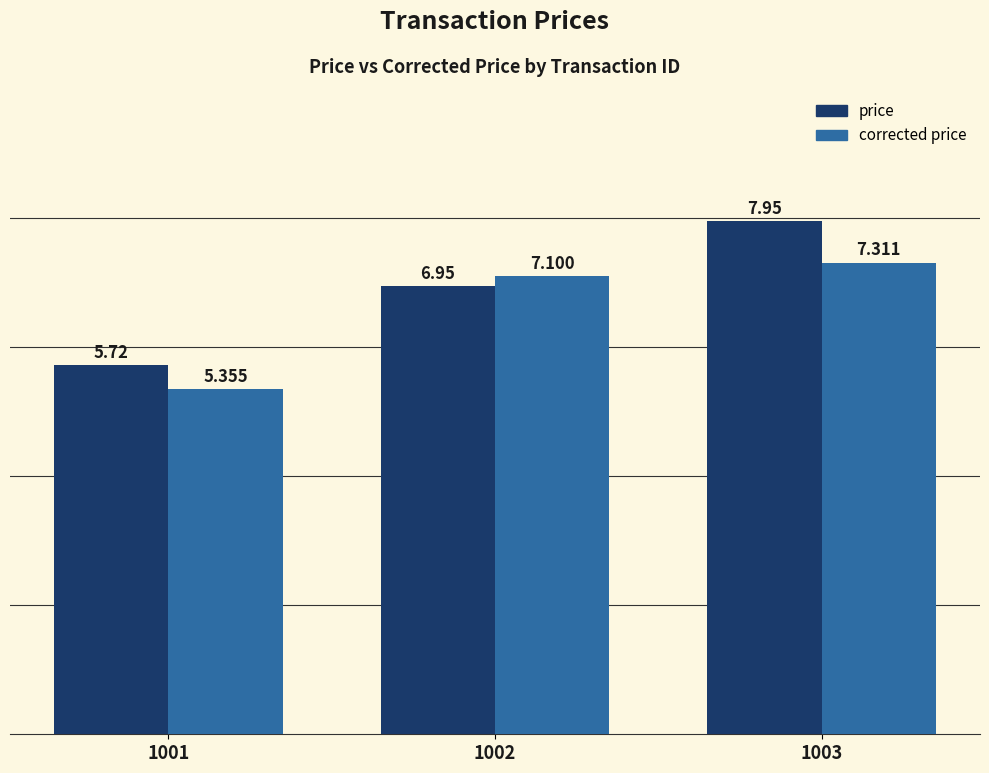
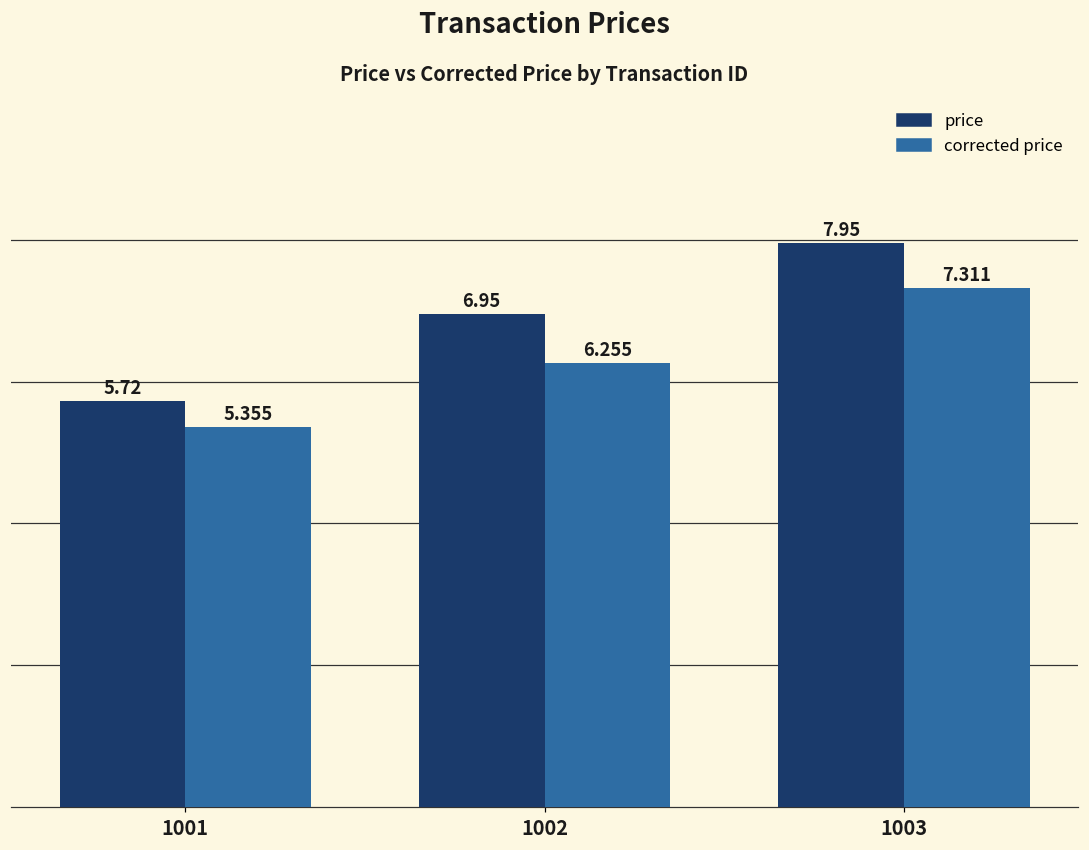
  {
    "price": {
      "1001": 5.72,
      "1002": 6.95,
      "1003": 7.95
    },
    "corrected price": {
      "1001": 5.355,
-     "1002": 7.100,
+     "1002": 6.255,
      "1003": 7.311
    }
  }
